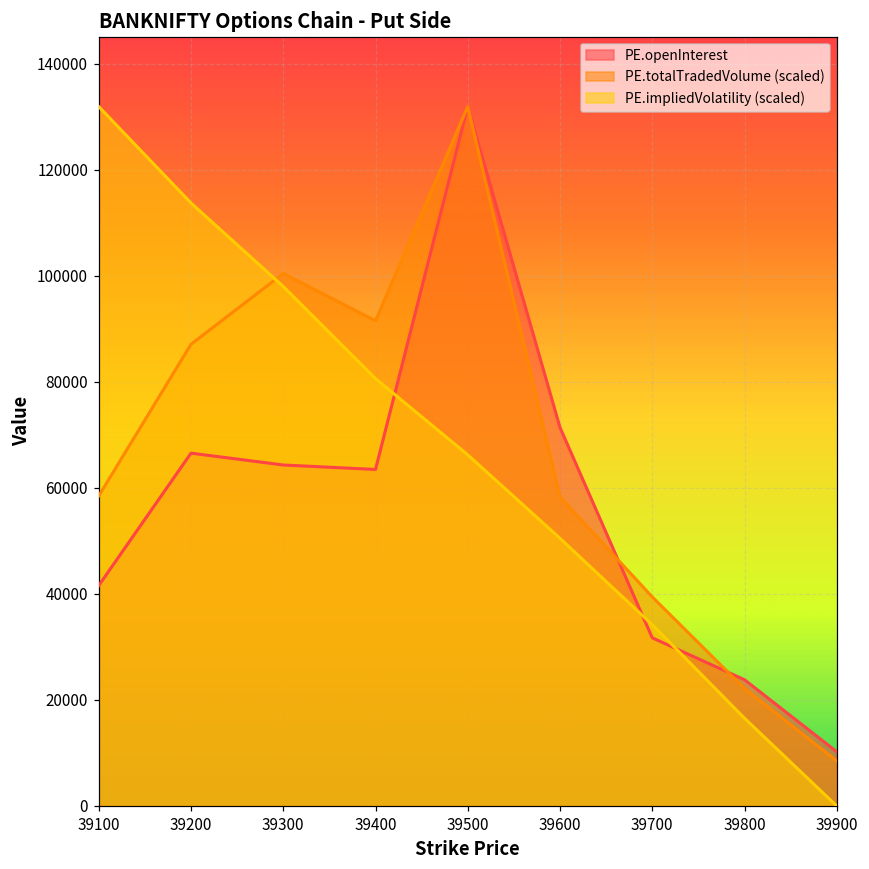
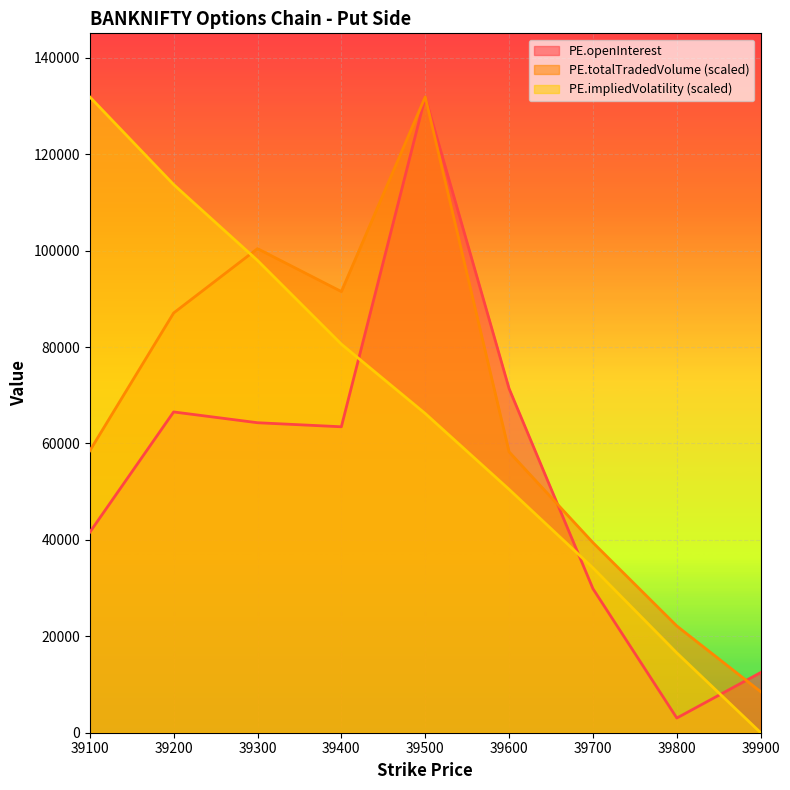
  {
    "PE.openInterest": {
      "39100": 42000,
      "39200": 67000,
      "39300": 64000,
      "39400": 63000,
      "39600": 71000,
-     "39700": 32000,
-     "39800": 24000,
-     "39900": 10000
+     "39700": 30000,
+     "39800": 3000,
+     "39900": 12000
    }
  }
